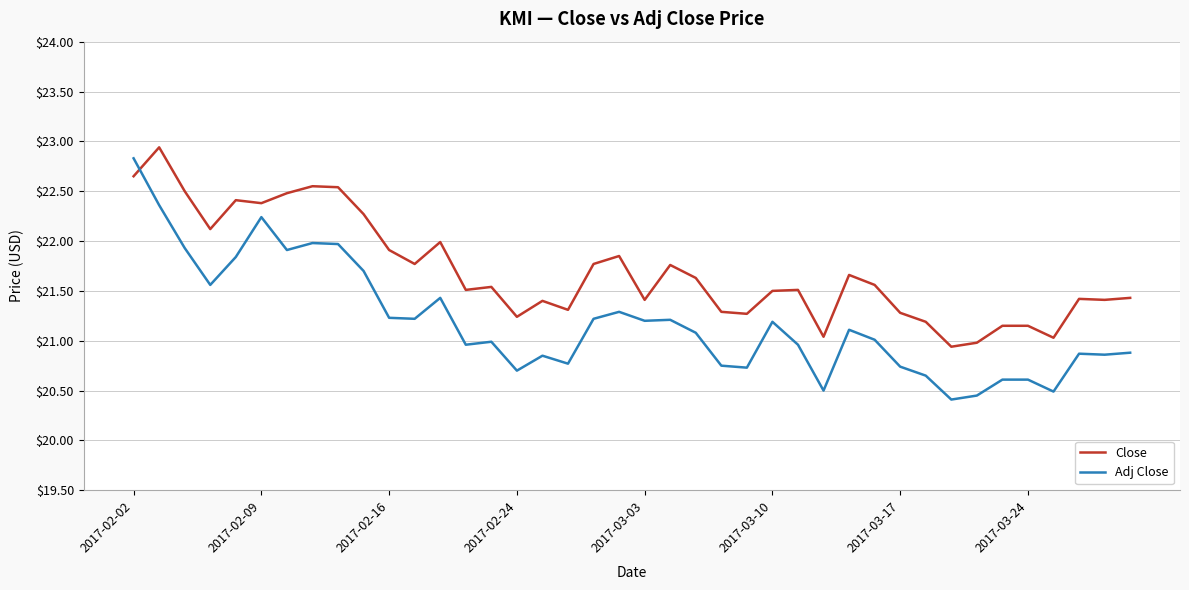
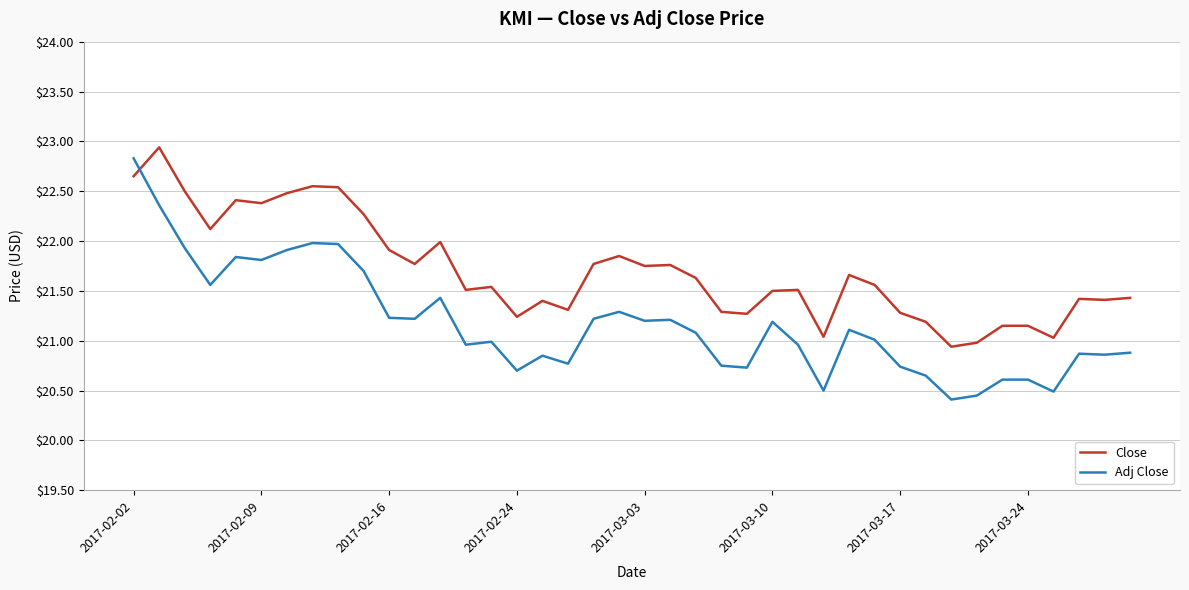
  {
    "Close": {
      "2017-02-02": "$22.7",
      "2017-02-09": "$22.4",
      "2017-02-16": "$21.9",
      "2017-02-24": "$21.2",
-     "2017-03-03": "$21.4",
+     "2017-03-03": "$21.8",
      "2017-03-10": "$21.5",
      "2017-03-17": "$21.3",
      "2017-03-24": "$21.2"
    },
    "Adj Close": {
      "2017-02-02": "$22.8",
-     "2017-02-09": "$22.2",
+     "2017-02-09": "$21.8",
      "2017-02-16": "$21.2",
      "2017-02-24": "$20.7",
      "2017-03-03": "$21.2",
      "2017-03-10": "$21.2",
      "2017-03-17": "$20.7",
      "2017-03-24": "$20.6"
    }
  }
